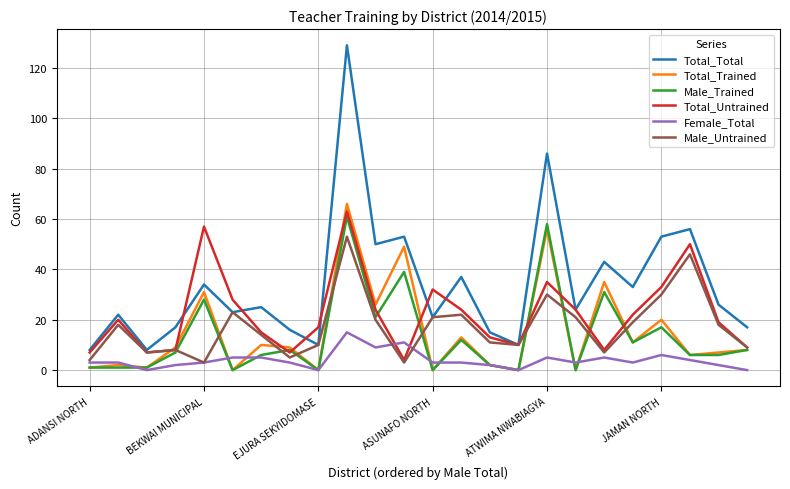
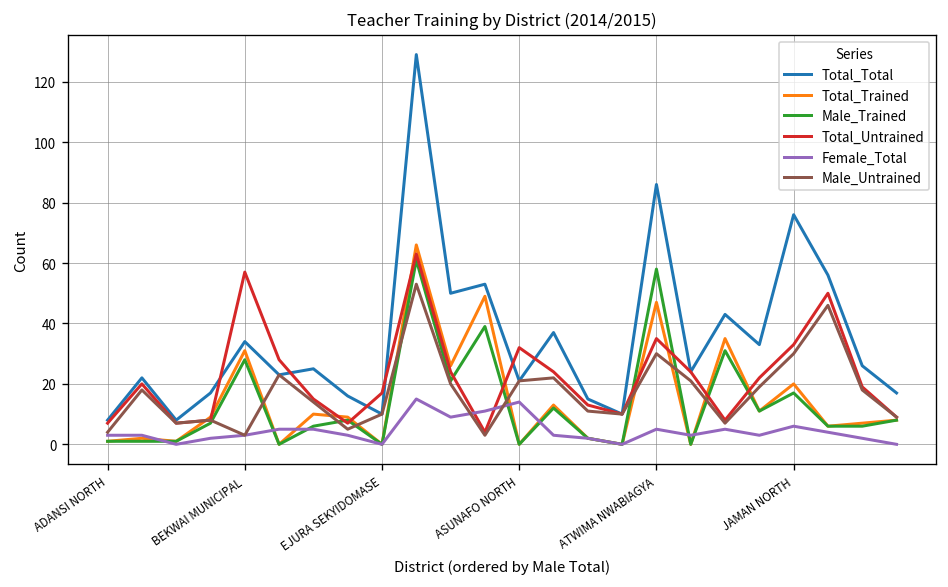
  {
    "Total_Total": {
      "BEKWAI MUNICIPAL": 34,
      "ATWIMA NWABIAGYA": 86,
-     "JAMAN NORTH": 53
+     "JAMAN NORTH": 76
    },
    "Total_Trained": {
      "BEKWAI MUNICIPAL": 31,
-     "ATWIMA NWABIAGYA": 56,
+     "ATWIMA NWABIAGYA": 47,
      "JAMAN NORTH": 20
    },
    "Male_Trained": {
      "BEKWAI MUNICIPAL": 28,
      "ATWIMA NWABIAGYA": 58,
      "JAMAN NORTH": 17
    },
    "Total_Untrained": {
      "BEKWAI MUNICIPAL": 57,
      "EJURA SEKYIDOMASE": 17,
      "ASUNAFO NORTH": 32,
      "ATWIMA NWABIAGYA": 35,
      "JAMAN NORTH": 33
    },
    "Female_Total": {
-     "ASUNAFO NORTH": 3,
+     "ASUNAFO NORTH": 14,
      "ATWIMA NWABIAGYA": 5,
      "JAMAN NORTH": 6
    },
    "Male_Untrained": {
      "ATWIMA NWABIAGYA": 30,
      "JAMAN NORTH": 30
    }
  }
